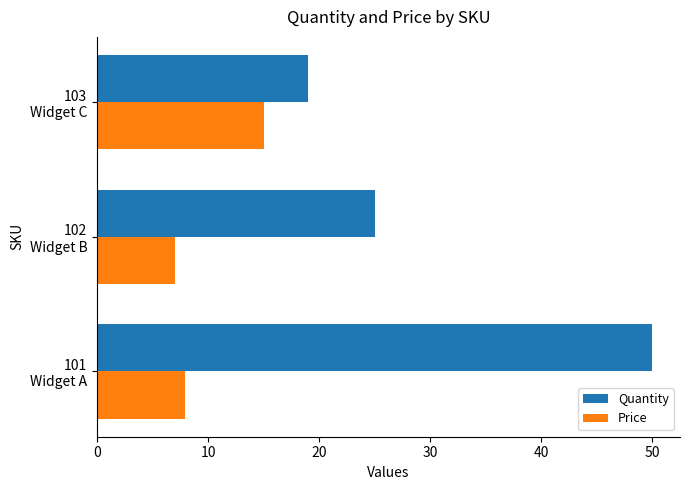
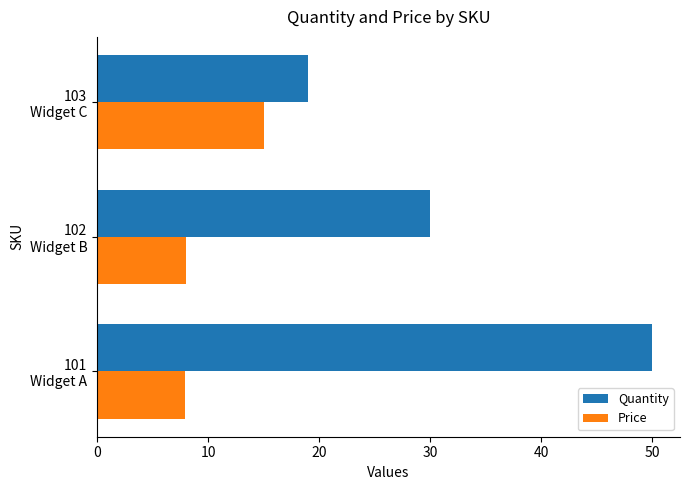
  {
    "Quantity": {
      "103 Widget C": 19,
-     "102 Widget B": 25,
+     "102 Widget B": 30,
      "101 Widget A": 50
    },
    "Price": {
      "103 Widget C": 15,
-     "102 Widget B": 7,
+     "102 Widget B": 8,
      "101 Widget A": 8
    }
  }
